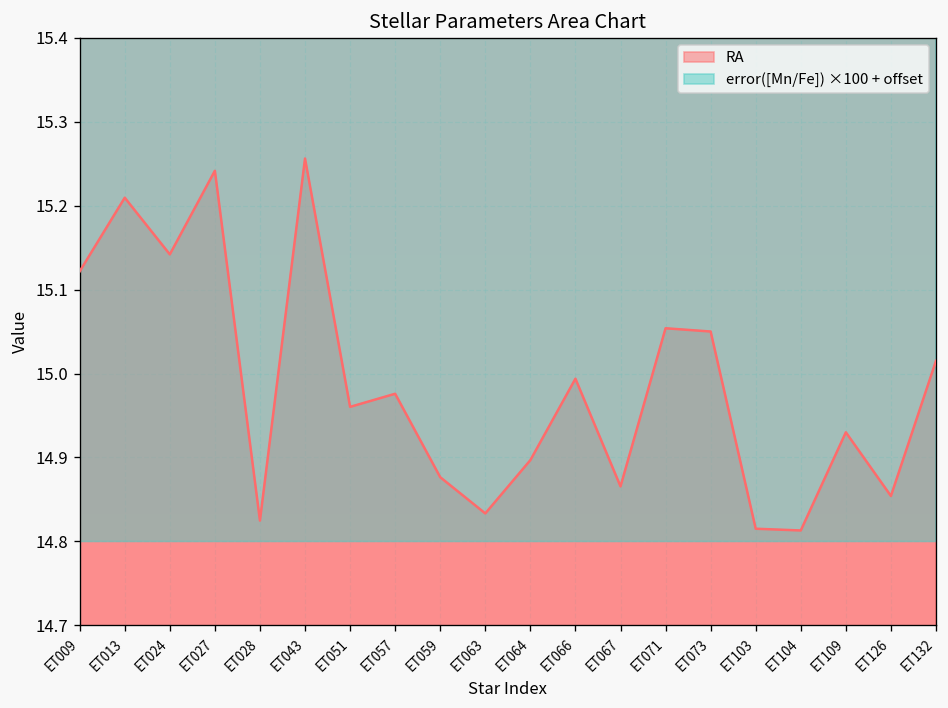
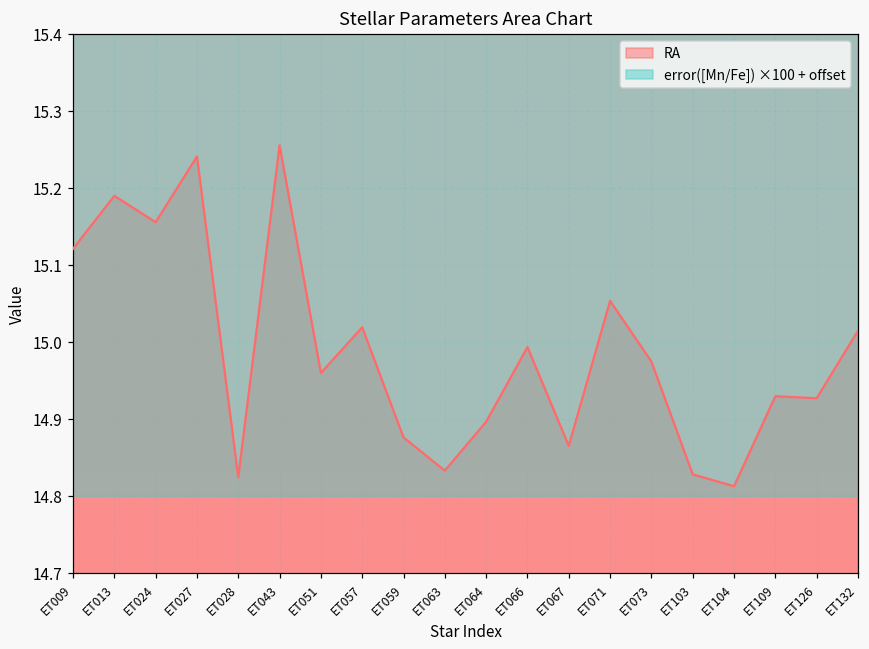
  {
    "RA": {
      "ET009": 15.12,
-     "ET013": 15.21,
-     "ET024": 15.14,
+     "ET013": 15.19,
+     "ET024": 15.16,
      "ET027": 15.24,
      "ET028": 14.82,
      "ET043": 15.26,
      "ET051": 14.96,
-     "ET057": 14.98,
+     "ET057": 15.02,
      "ET059": 14.88,
      "ET063": 14.83,
      "ET064": 14.90,
      "ET066": 14.99,
      "ET067": 14.87,
      "ET071": 15.05,
-     "ET073": 15.05,
-     "ET103": 14.82,
+     "ET073": 14.97,
+     "ET103": 14.83,
      "ET104": 14.81,
      "ET109": 14.93,
-     "ET126": 14.85,
+     "ET126": 14.93,
      "ET132": 15.02
    }
  }
